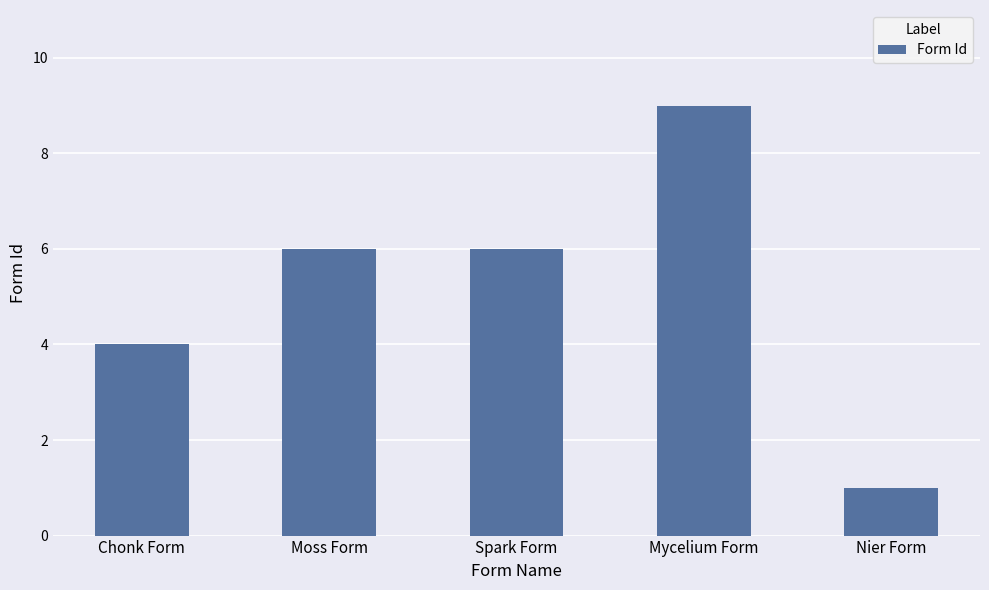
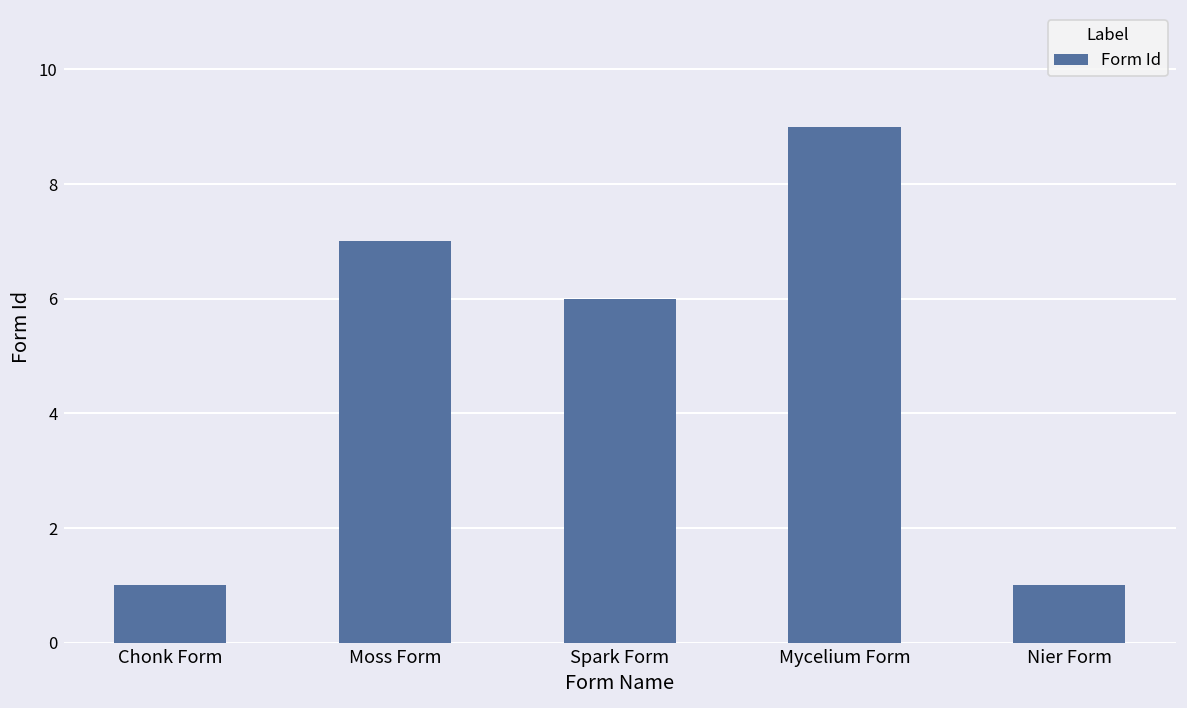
  {
-   "Chonk Form": 4,
-   "Moss Form": 6,
+   "Chonk Form": 1,
+   "Moss Form": 7,
    "Spark Form": 6,
    "Mycelium Form": 9,
    "Nier Form": 1
  }
